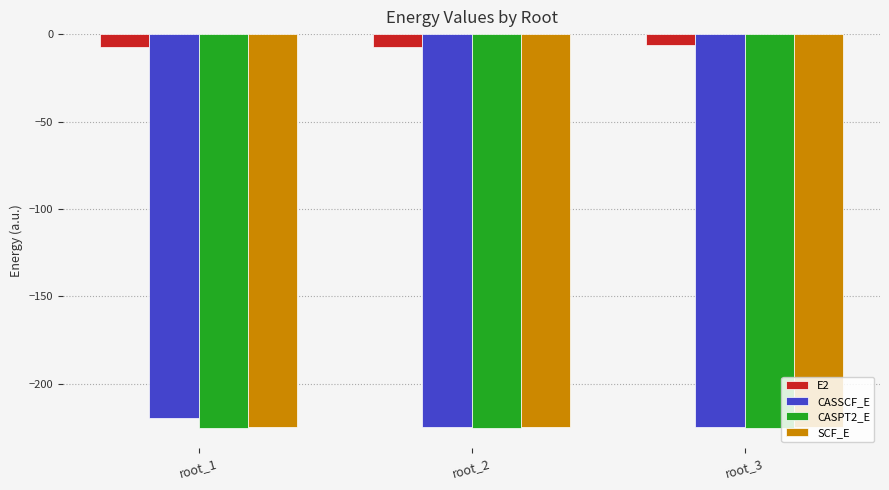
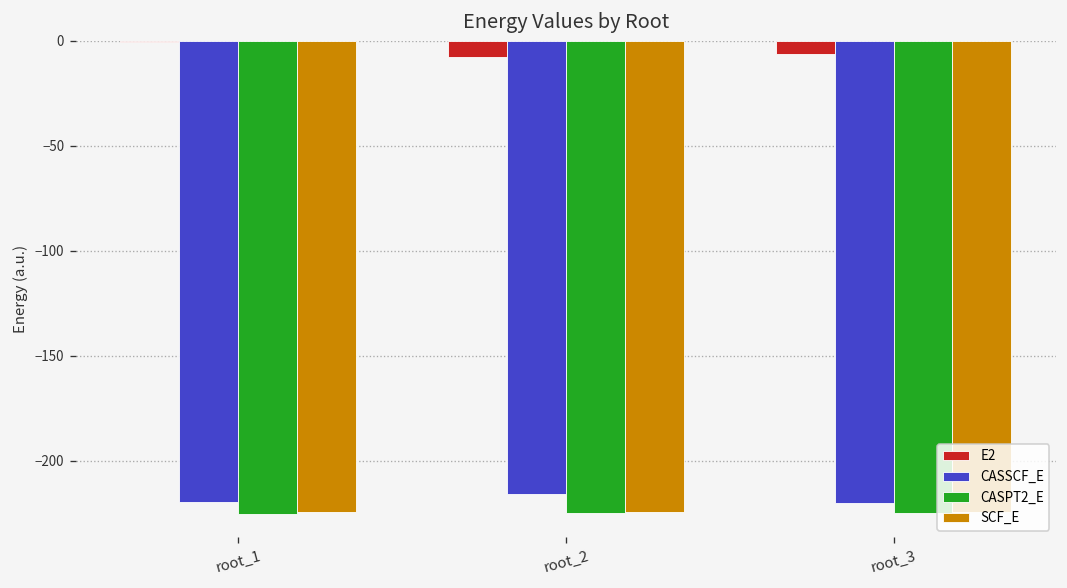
  {
    "E2": {
-     "root_1": -7,
+     "root_1": -1,
      "root_2": -7,
      "root_3": -6
    },
    "CASSCF_E": {
      "root_1": -220,
-     "root_2": -225,
-     "root_3": -225
+     "root_2": -216,
+     "root_3": -220
    },
    "CASPT2_E": {
      "root_1": -225,
      "root_2": -225,
      "root_3": -225
    },
    "SCF_E": {
      "root_1": -225,
      "root_2": -225
    }
  }
